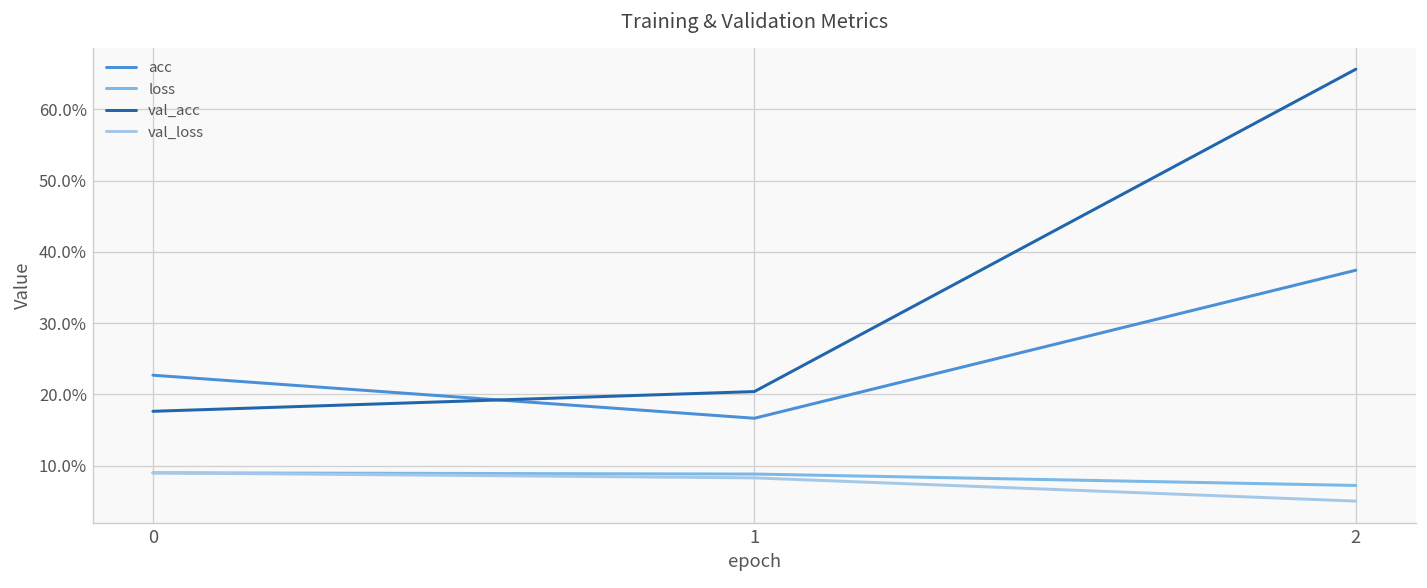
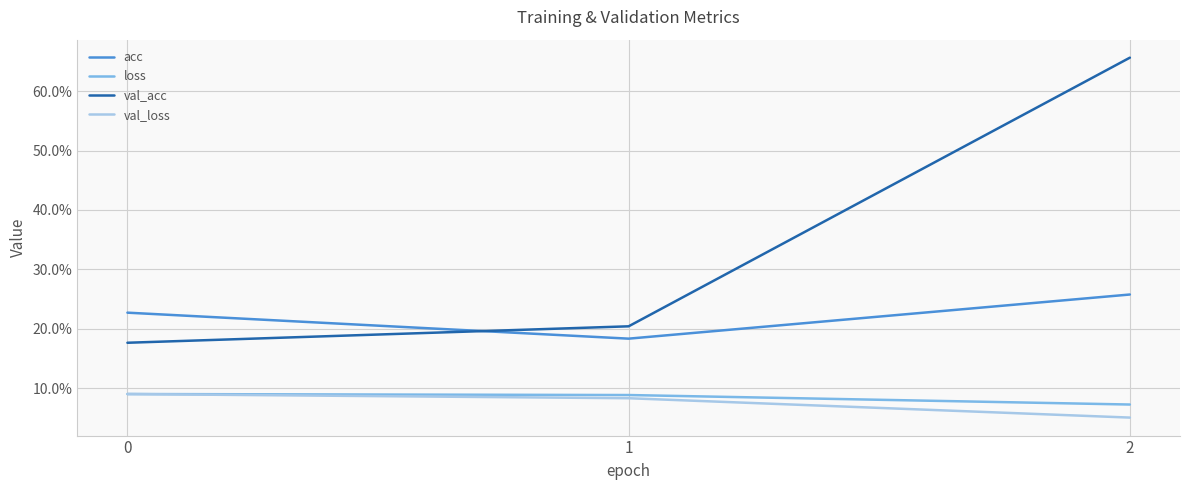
  {
    "acc": {
      "0": "23%",
-     "1": "17%",
-     "2": "37%"
+     "1": "18%",
+     "2": "26%"
    },
    "val_acc": {
      "0": "18%",
      "1": "20%",
      "2": "66%"
    }
  }
